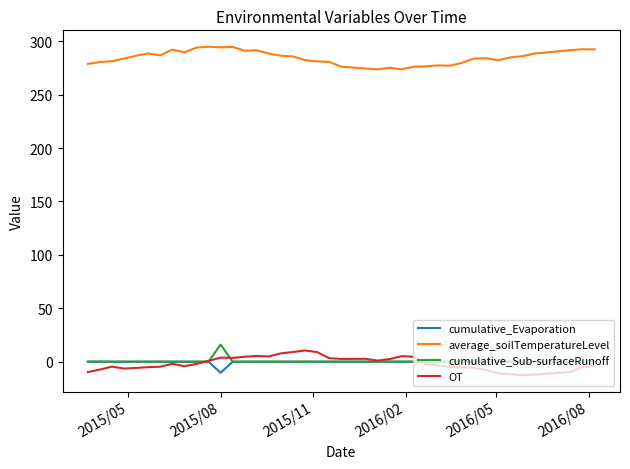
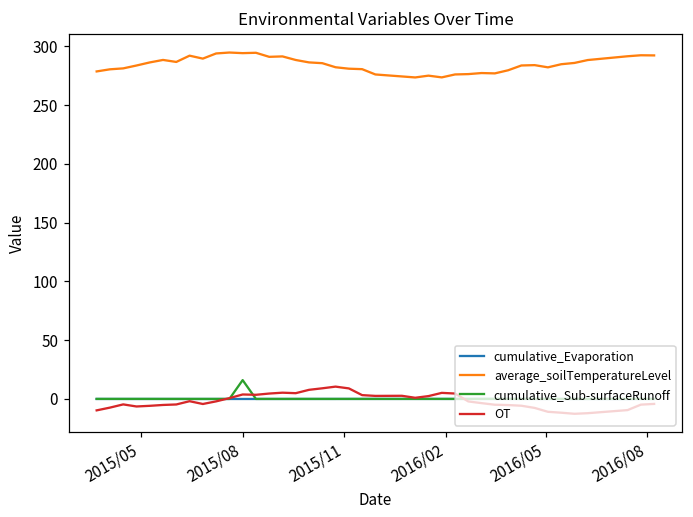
  {
    "cumulative_Evaporation": {
-     "2015/08": -10
+     "2015/08": 0
    },
    "average_soilTemperatureLevel": {
      "2015/08": 294
    },
    "cumulative_Sub-surfaceRunoff": {
      "2015/08": 16
    },
    "OT": {
      "2015/08": 4
    }
  }
